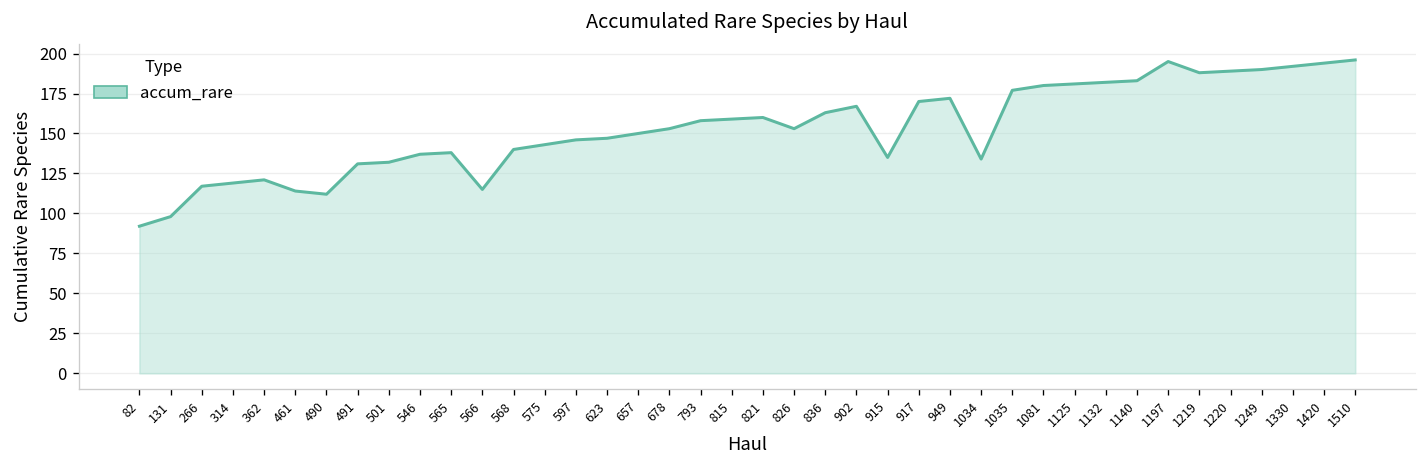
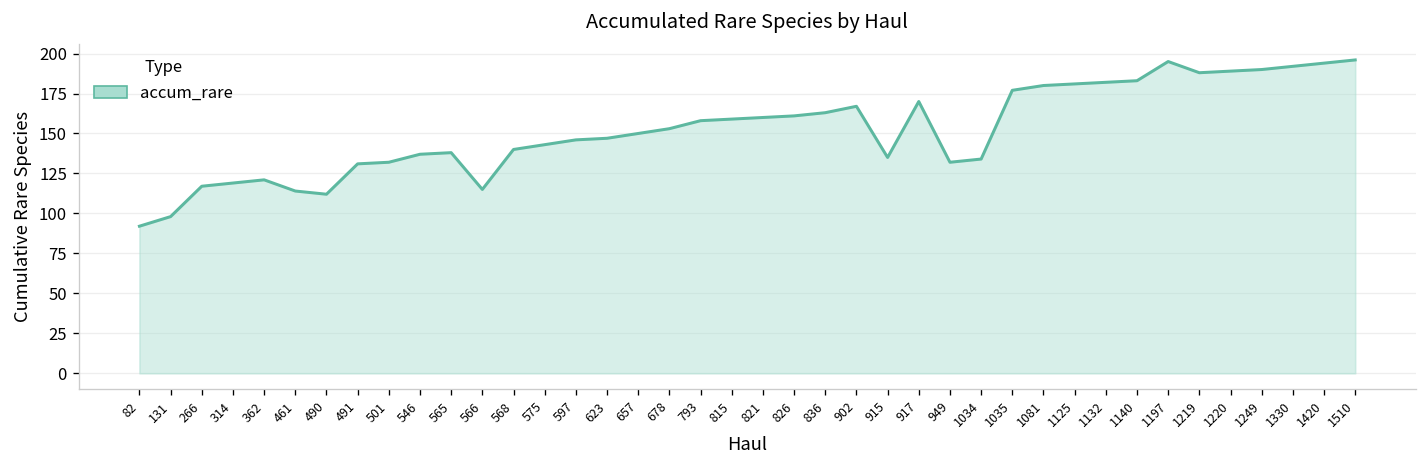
  {
    "82": 92,
    "131": 98,
    "266": 117,
    "314": 119,
    "362": 121,
    "461": 114,
    "490": 112,
    "491": 131,
    "501": 132,
    "546": 137,
    "565": 138,
    "566": 115,
    "568": 140,
    "575": 143,
    "597": 146,
    "623": 147,
    "657": 150,
    "678": 153,
    "793": 158,
    "815": 159,
    "821": 160,
-   "826": 153,
+   "826": 161,
    "836": 163,
    "902": 167,
    "915": 135,
    "917": 170,
-   "949": 172,
+   "949": 132,
    "1034": 134,
    "1035": 177,
    "1081": 180,
    "1125": 181,
    "1132": 182,
    "1140": 183,
    "1197": 195,
    "1219": 188,
    "1220": 189,
    "1249": 190,
    "1330": 192,
    "1420": 194,
    "1510": 196
  }
